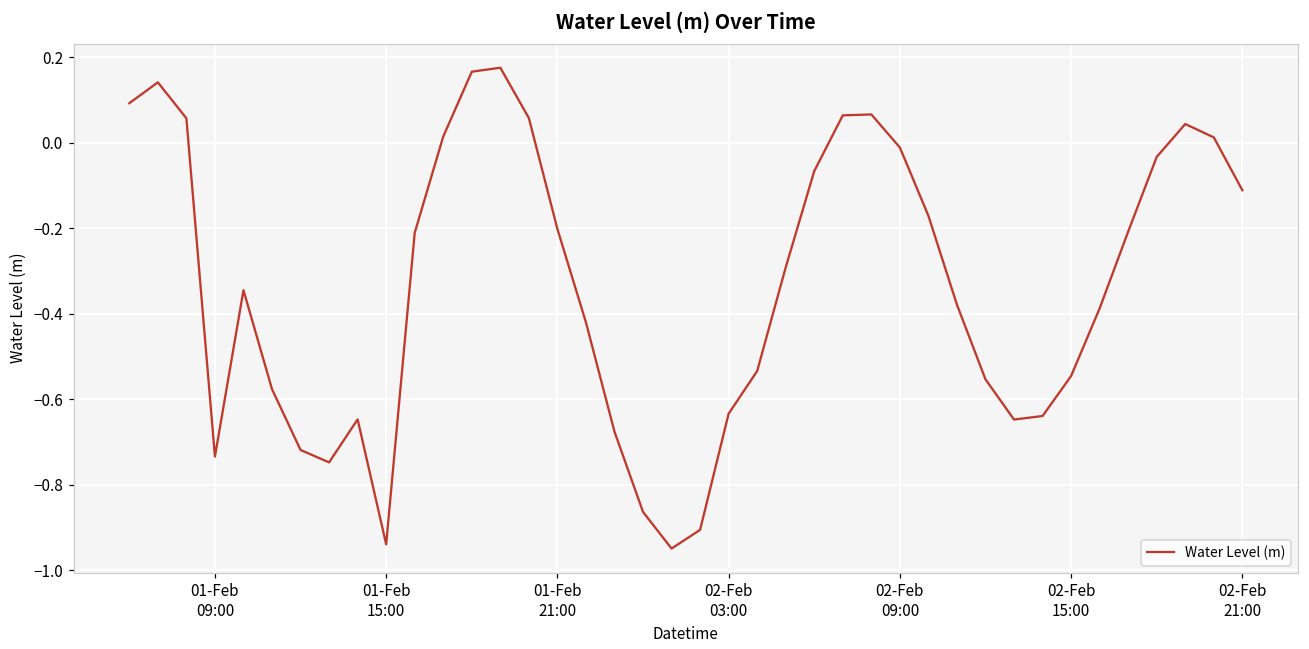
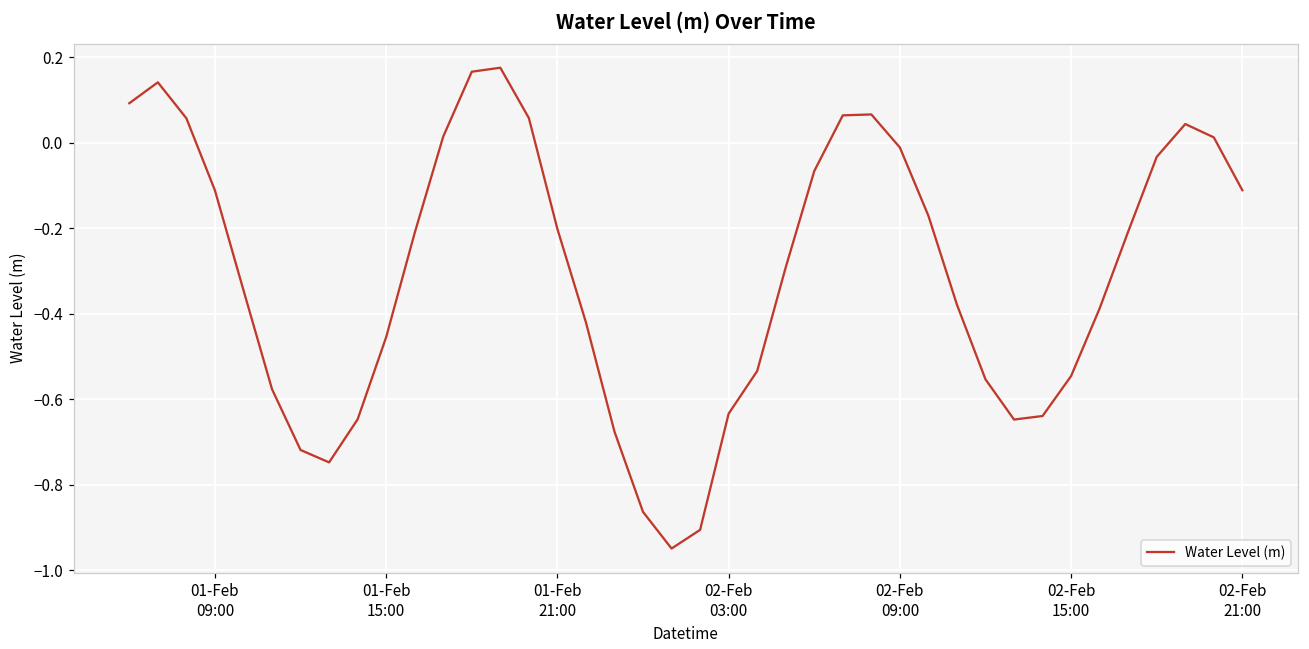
  {
-   "01-Feb 09:00": -0.73,
-   "01-Feb 15:00": -0.94,
+   "01-Feb 09:00": -0.11,
+   "01-Feb 15:00": -0.45,
    "01-Feb 21:00": -0.20,
    "02-Feb 03:00": -0.63,
    "02-Feb 09:00": -0.01,
    "02-Feb 15:00": -0.55,
    "02-Feb 21:00": -0.11
  }
